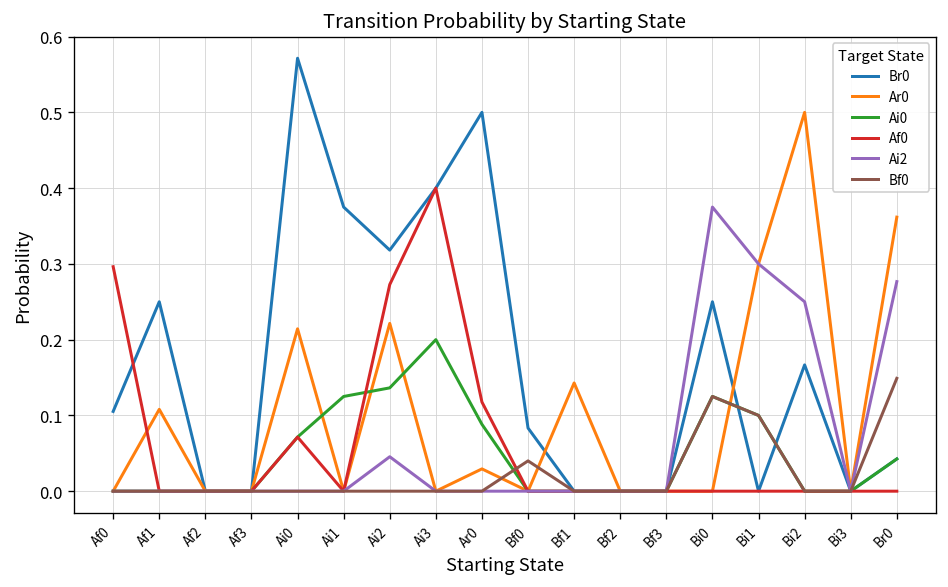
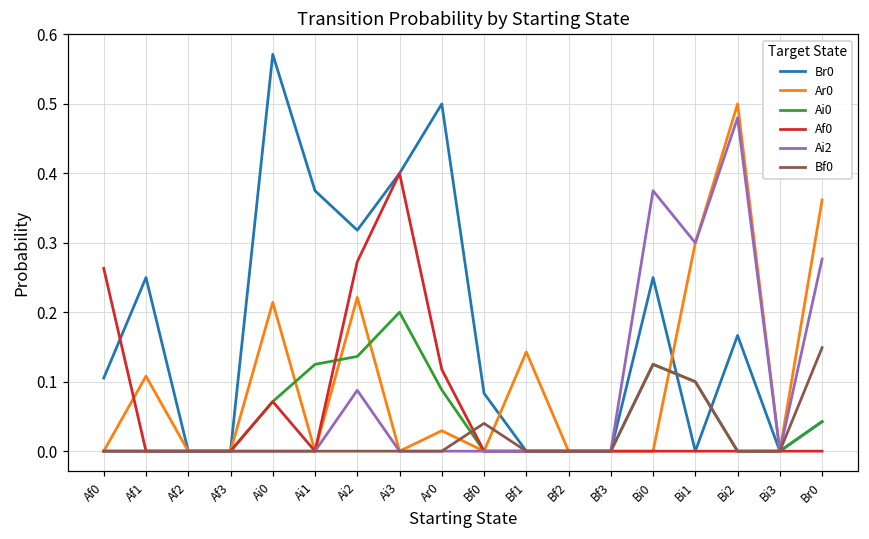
  {
    "Br0": {
      "Af0": 0.11,
      "Af1": 0.25,
      "Ai0": 0.57,
      "Ai1": 0.38,
      "Ai2": 0.32,
      "Ar0": 0.50,
      "Bf0": 0.08,
      "Bi0": 0.25,
      "Bi2": 0.17
    },
    "Ar0": {
      "Af1": 0.11,
      "Ai0": 0.21,
      "Ai2": 0.22,
      "Ar0": 0.03,
      "Bf1": 0.14,
      "Bi2": 0.50,
      "Br0": 0.36
    },
    "Ai0": {
      "Ai1": 0.13,
      "Ai2": 0.14,
      "Ai3": 0.20,
      "Ar0": 0.09
    },
    "Af0": {
-     "Af0": 0.30,
+     "Af0": 0.26,
      "Ai2": 0.27,
      "Ar0": 0.12,
      "Br0": 0.00
    },
    "Ai2": {
-     "Ai2": 0.05,
+     "Ai2": 0.09,
      "Bi0": 0.38,
-     "Bi2": 0.25,
+     "Bi2": 0.48,
      "Br0": 0.28
    },
    "Bf0": {
      "Ai2": 0.00,
      "Bf0": 0.04,
      "Br0": 0.15
    }
  }
